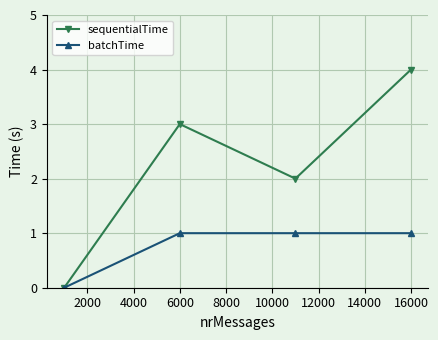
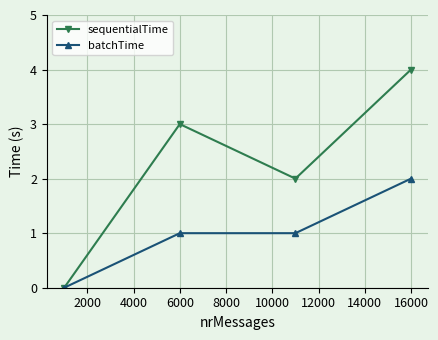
  {
    "sequentialTime": {
      "6000": 3,
      "16000": 4
    },
    "batchTime": {
      "6000": 1,
-     "16000": 1
+     "16000": 2
    }
  }
